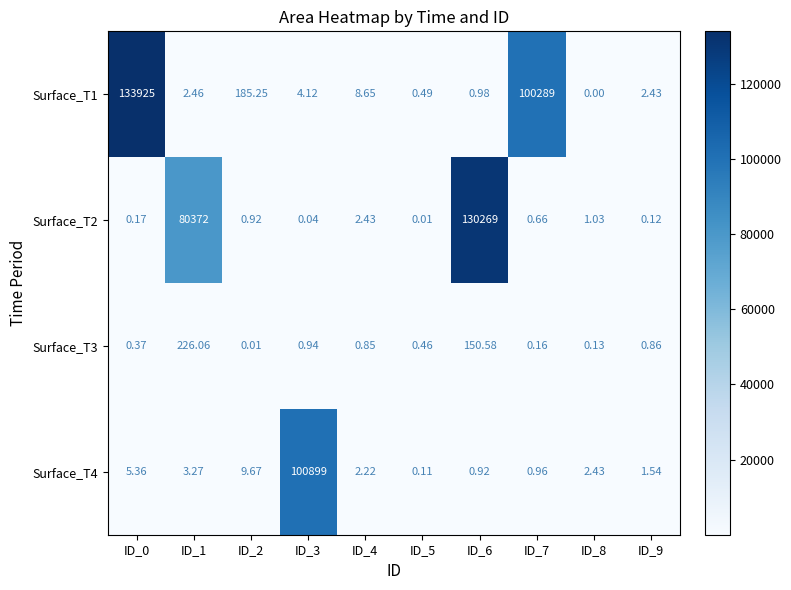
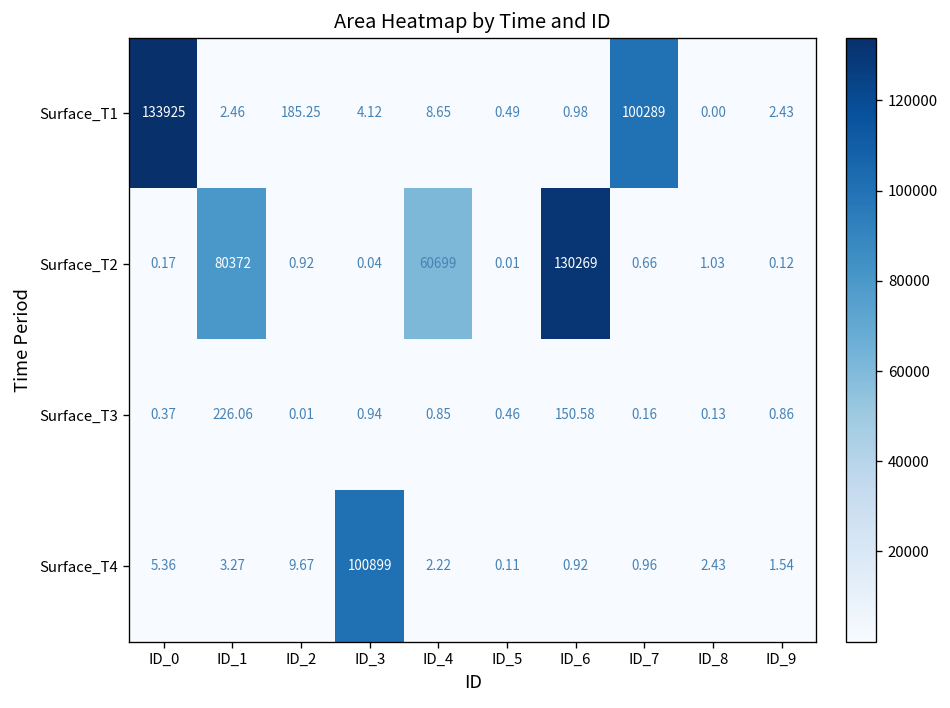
  {
    "Surface_T1": {
      "ID_0": 133925,
      "ID_1": 2.46,
      "ID_2": 185.25,
      "ID_3": 4.12,
      "ID_4": 8.65,
      "ID_5": 0.49,
      "ID_6": 0.98,
      "ID_7": 100289,
      "ID_8": 0.00,
      "ID_9": 2.43
    },
    "Surface_T2": {
      "ID_0": 0.17,
      "ID_1": 80372,
      "ID_2": 0.92,
      "ID_3": 0.04,
-     "ID_4": 2.43,
+     "ID_4": 60699,
      "ID_5": 0.01,
      "ID_6": 130269,
      "ID_7": 0.66,
      "ID_8": 1.03,
      "ID_9": 0.12
    },
    "Surface_T3": {
      "ID_0": 0.37,
      "ID_1": 226.06,
      "ID_2": 0.01,
      "ID_3": 0.94,
      "ID_4": 0.85,
      "ID_5": 0.46,
      "ID_6": 150.58,
      "ID_7": 0.16,
      "ID_8": 0.13,
      "ID_9": 0.86
    },
    "Surface_T4": {
      "ID_0": 5.36,
      "ID_1": 3.27,
      "ID_2": 9.67,
      "ID_3": 100899,
      "ID_4": 2.22,
      "ID_5": 0.11,
      "ID_6": 0.92,
      "ID_7": 0.96,
      "ID_8": 2.43,
      "ID_9": 1.54
    }
  }
